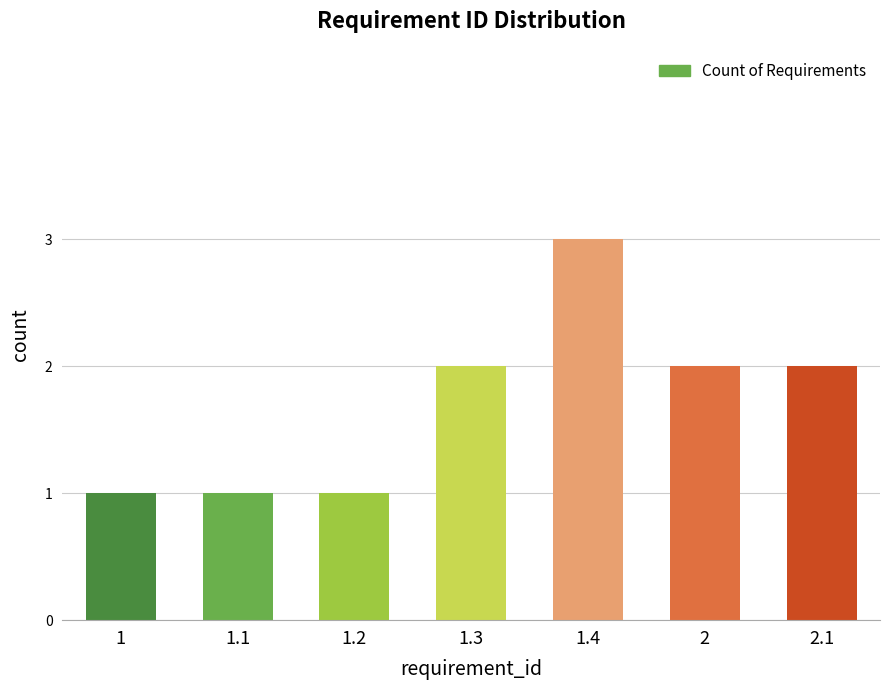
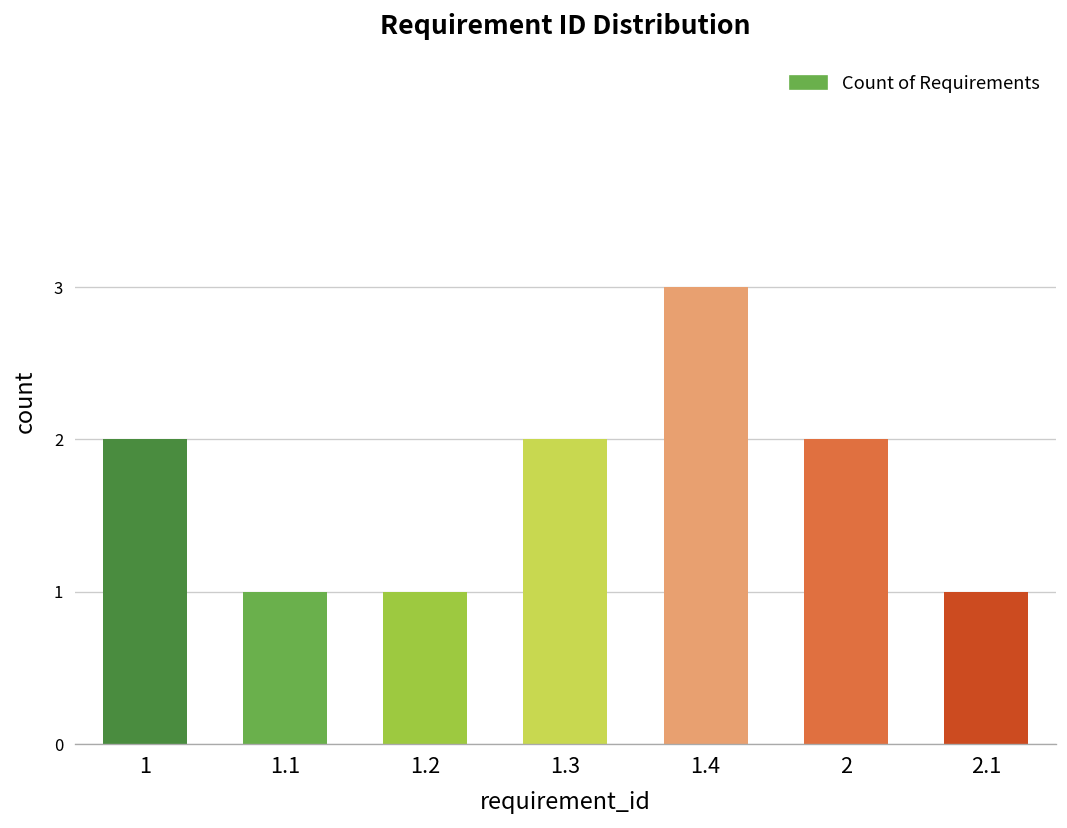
  {
-   "1": 1,
+   "1": 2,
    "1.1": 1,
    "1.2": 1,
    "1.3": 2,
    "1.4": 3,
    "2": 2,
-   "2.1": 2
+   "2.1": 1
  }
